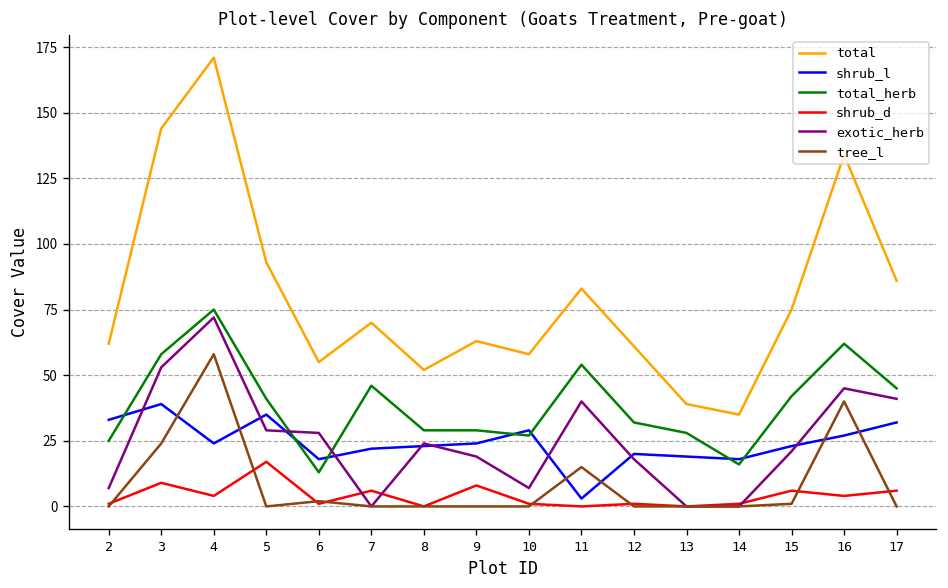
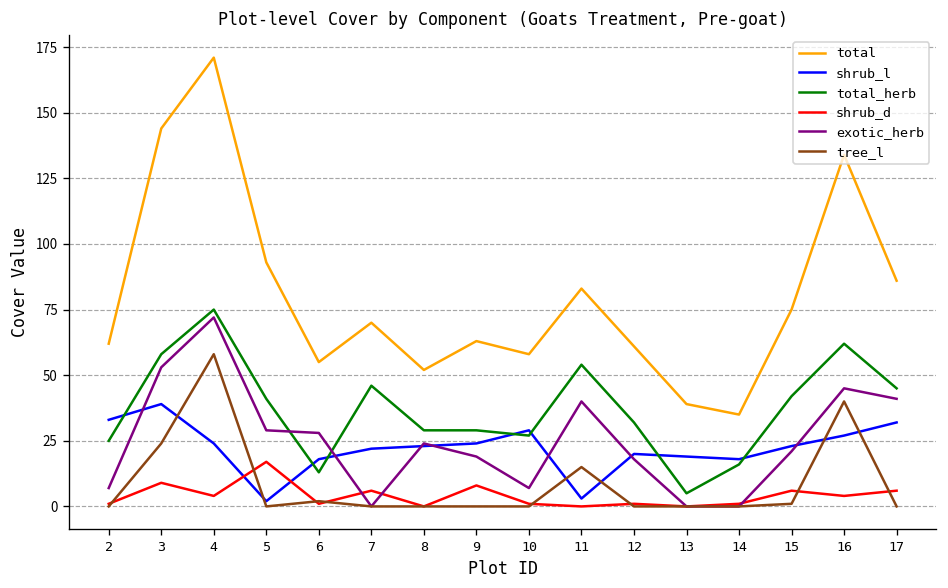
  {
    "total": {
      "2": 62,
      "3": 144,
      "4": 171,
      "5": 93,
      "6": 55,
      "7": 70,
      "8": 52,
      "9": 63,
      "10": 58,
      "11": 83,
      "12": 61,
      "13": 39,
      "14": 35,
      "15": 75,
      "17": 86
    },
    "shrub_l": {
      "2": 33,
      "3": 39,
      "4": 24,
-     "5": 35,
+     "5": 2,
      "6": 18,
      "7": 22,
      "9": 24,
      "10": 29,
      "11": 3,
      "12": 20,
      "13": 19,
      "14": 18,
      "15": 23,
      "16": 27,
      "17": 32
    },
    "total_herb": {
      "2": 25,
      "3": 58,
      "4": 75,
      "5": 41,
      "6": 13,
      "7": 46,
      "8": 29,
      "9": 29,
      "10": 27,
      "11": 54,
      "12": 32,
-     "13": 28,
+     "13": 5,
      "14": 16,
      "15": 42,
      "16": 62,
      "17": 45
    },
    "shrub_d": {
      "3": 9,
      "4": 4,
      "5": 17,
      "7": 6,
      "9": 8,
      "11": 0,
      "15": 6,
      "16": 4,
      "17": 6
    },
    "exotic_herb": {
      "2": 7,
      "3": 53,
      "4": 72,
      "5": 29,
      "6": 28,
      "9": 19,
      "10": 7,
      "11": 40,
      "12": 18,
      "15": 21,
      "16": 45,
      "17": 41
    },
    "tree_l": {
      "3": 24,
      "4": 58,
      "5": 0,
      "9": 0,
      "11": 15,
      "15": 1,
      "16": 40,
      "17": 0
    }
  }
